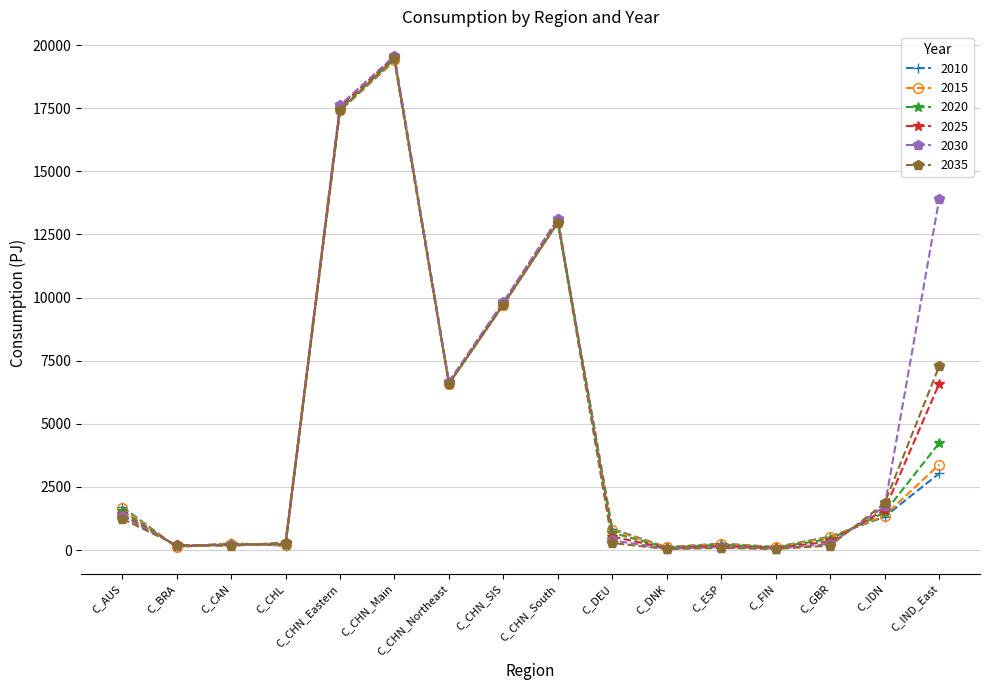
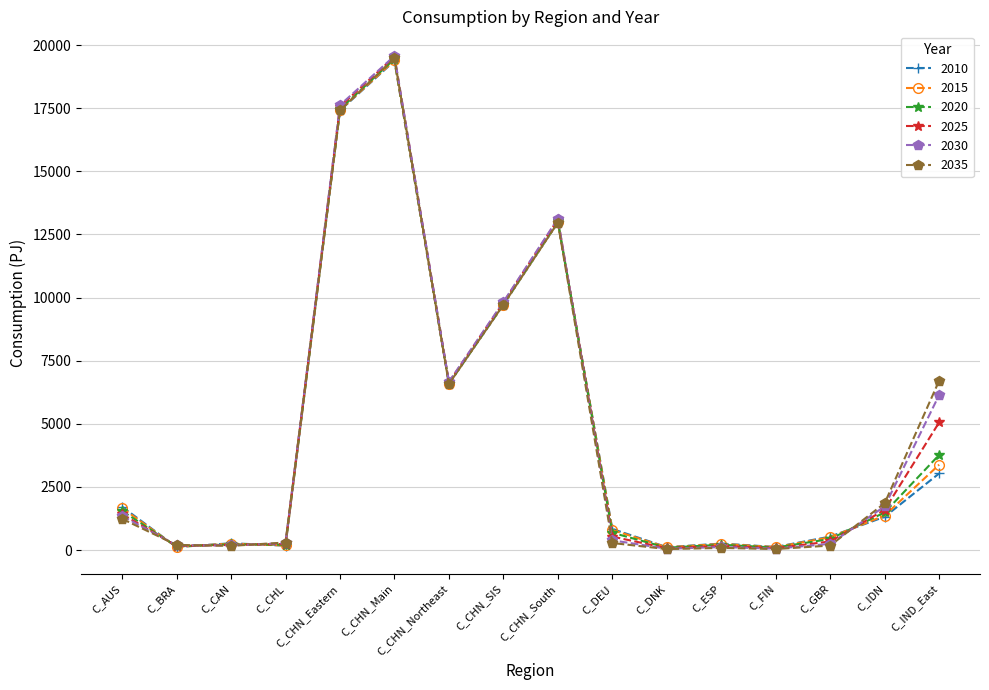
  {
    "2010": {
      "C_IND_East": 3000
    },
    "2015": {
      "C_IND_East": 3400
    },
    "2020": {
      "C_AUS": 1500,
      "C_DEU": 700,
      "C_IDN": 1500,
-     "C_IND_East": 4200
+     "C_IND_East": 3800
    },
    "2025": {
      "C_DEU": 500,
      "C_IDN": 1600,
-     "C_IND_East": 6600
+     "C_IND_East": 5100
    },
    "2030": {
      "C_DEU": 400,
      "C_IDN": 1700,
-     "C_IND_East": 13900
+     "C_IND_East": 6100
    },
    "2035": {
      "C_AUS": 1200,
      "C_DEU": 300,
      "C_IDN": 1900,
-     "C_IND_East": 7300
+     "C_IND_East": 6700
    }
  }
